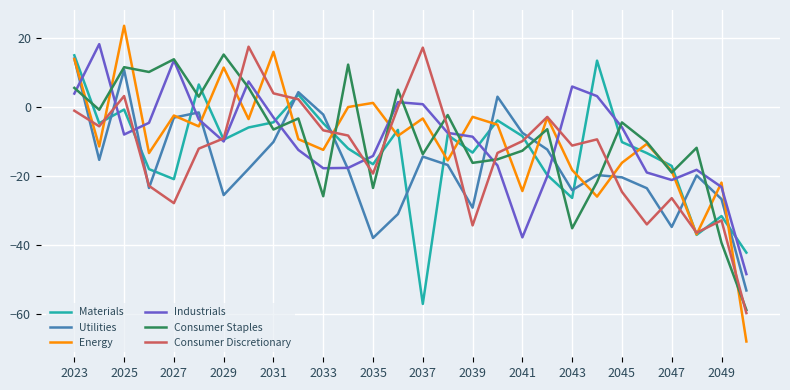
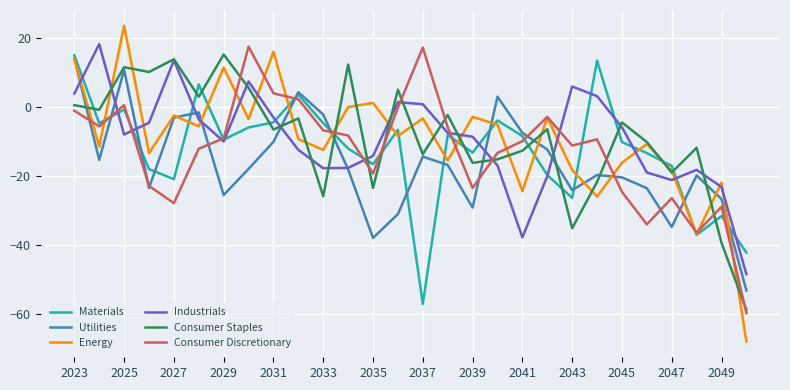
  {
    "Materials": {
      "2023": 15,
      "2025": -1,
      "2027": -21,
      "2031": -4,
      "2033": -5,
      "2035": -17,
      "2037": -57,
      "2039": -13,
      "2041": -8,
      "2043": -26,
      "2045": -10,
      "2047": -17,
      "2049": -32
    },
    "Energy": {
      "2025": 24,
      "2029": 11,
      "2031": 16,
      "2033": -12,
      "2035": 1,
      "2037": -3,
      "2039": -3,
      "2041": -24,
      "2043": -18,
      "2045": -16,
      "2049": -22
    },
    "Consumer Staples": {
-     "2023": 6,
+     "2023": 1,
      "2025": 12,
      "2029": 15,
      "2031": -7,
      "2033": -26,
      "2035": -23,
      "2039": -16,
      "2041": -13,
      "2043": -35,
      "2045": -4,
      "2049": -39
    },
    "Consumer Discretionary": {
      "2023": -1,
-     "2025": 3,
+     "2025": 1,
      "2027": -28,
      "2031": 4,
      "2033": -7,
      "2035": -19,
      "2037": 17,
-     "2039": -34,
+     "2039": -23,
      "2041": -10,
      "2043": -11,
      "2045": -25,
      "2047": -26,
-     "2049": -33
+     "2049": -29
    }
  }
